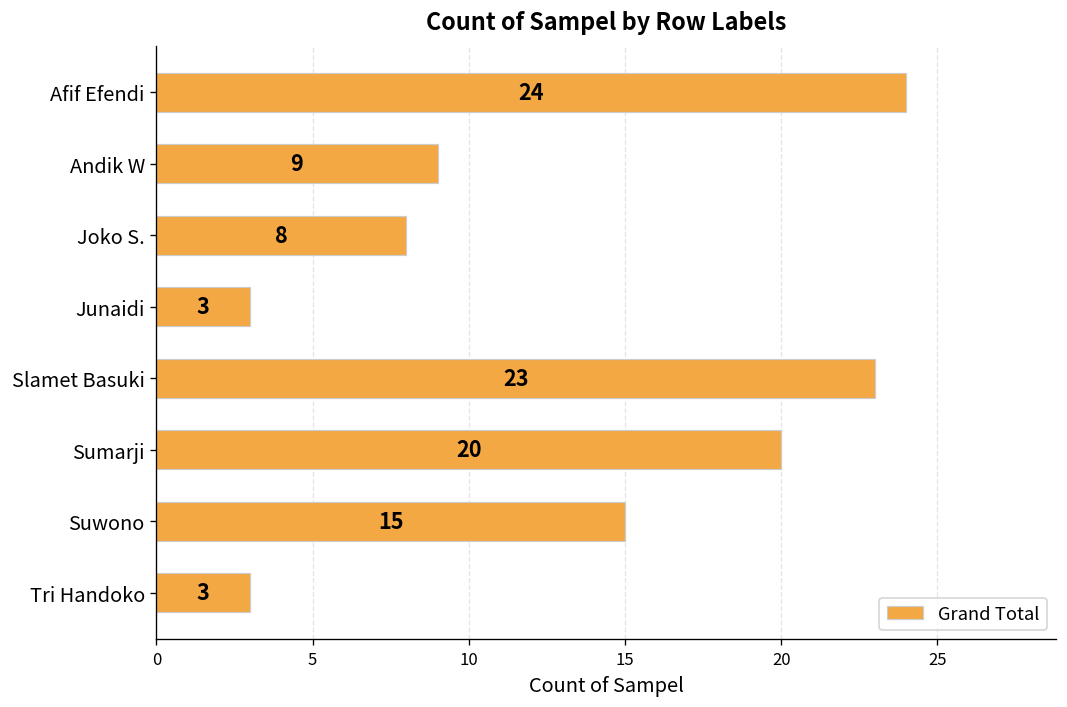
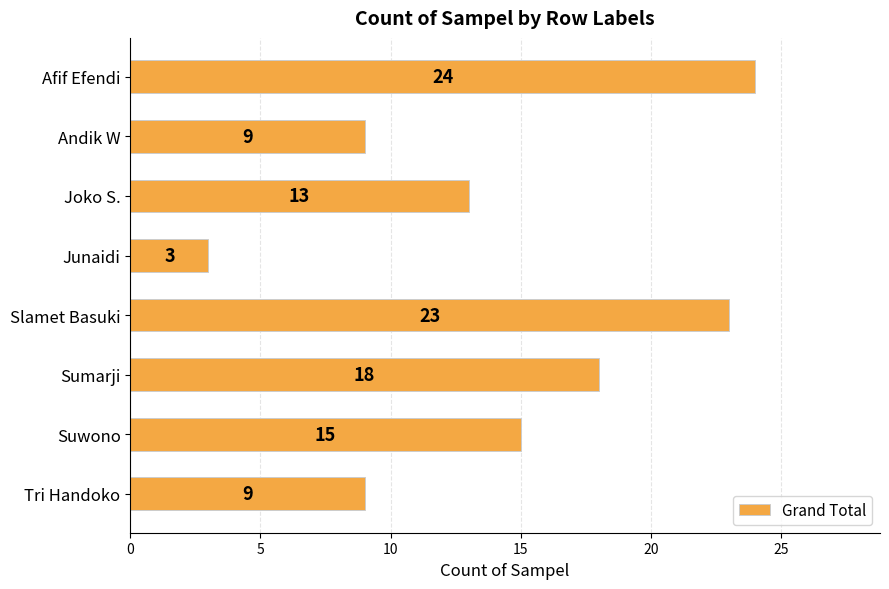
  {
    "Afif Efendi": 24,
    "Andik W": 9,
-   "Joko S.": 8,
+   "Joko S.": 13,
    "Junaidi": 3,
    "Slamet Basuki": 23,
-   "Sumarji": 20,
+   "Sumarji": 18,
    "Suwono": 15,
-   "Tri Handoko": 3
+   "Tri Handoko": 9
  }
